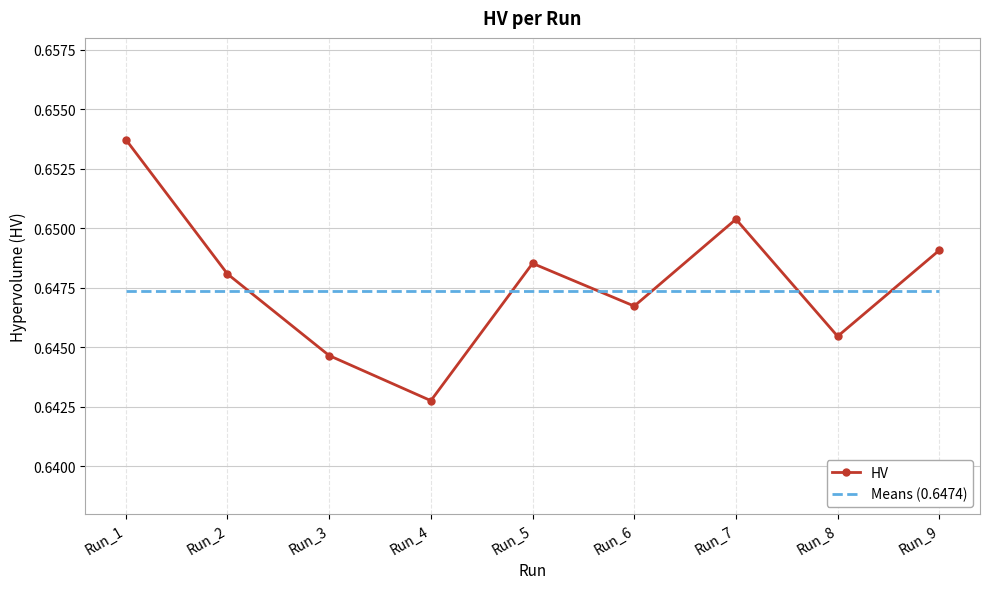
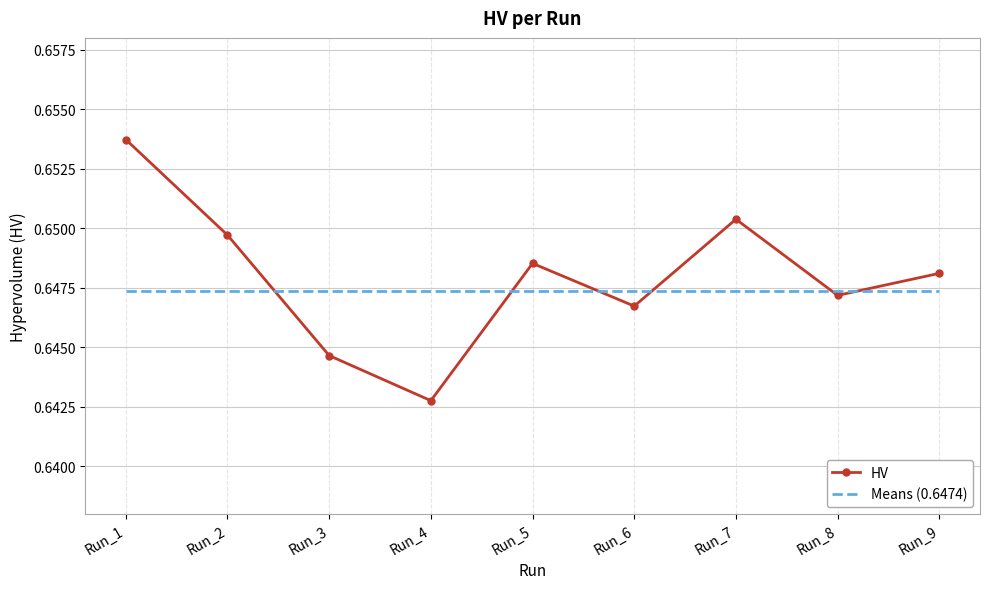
  {
    "HV": {
      "Run_1": 0.6537,
-     "Run_2": 0.6481,
+     "Run_2": 0.6497,
      "Run_3": 0.6447,
      "Run_4": 0.6428,
      "Run_5": 0.6485,
      "Run_6": 0.6467,
      "Run_7": 0.6504,
-     "Run_8": 0.6455,
-     "Run_9": 0.6491
+     "Run_8": 0.6472,
+     "Run_9": 0.6481
    },
    "Means (0.6474)": {
      "Run_1": 0.6474,
      "Run_2": 0.6474,
      "Run_3": 0.6474,
      "Run_4": 0.6474,
      "Run_5": 0.6474,
      "Run_6": 0.6474,
      "Run_7": 0.6474,
      "Run_8": 0.6474,
      "Run_9": 0.6474
    }
  }
